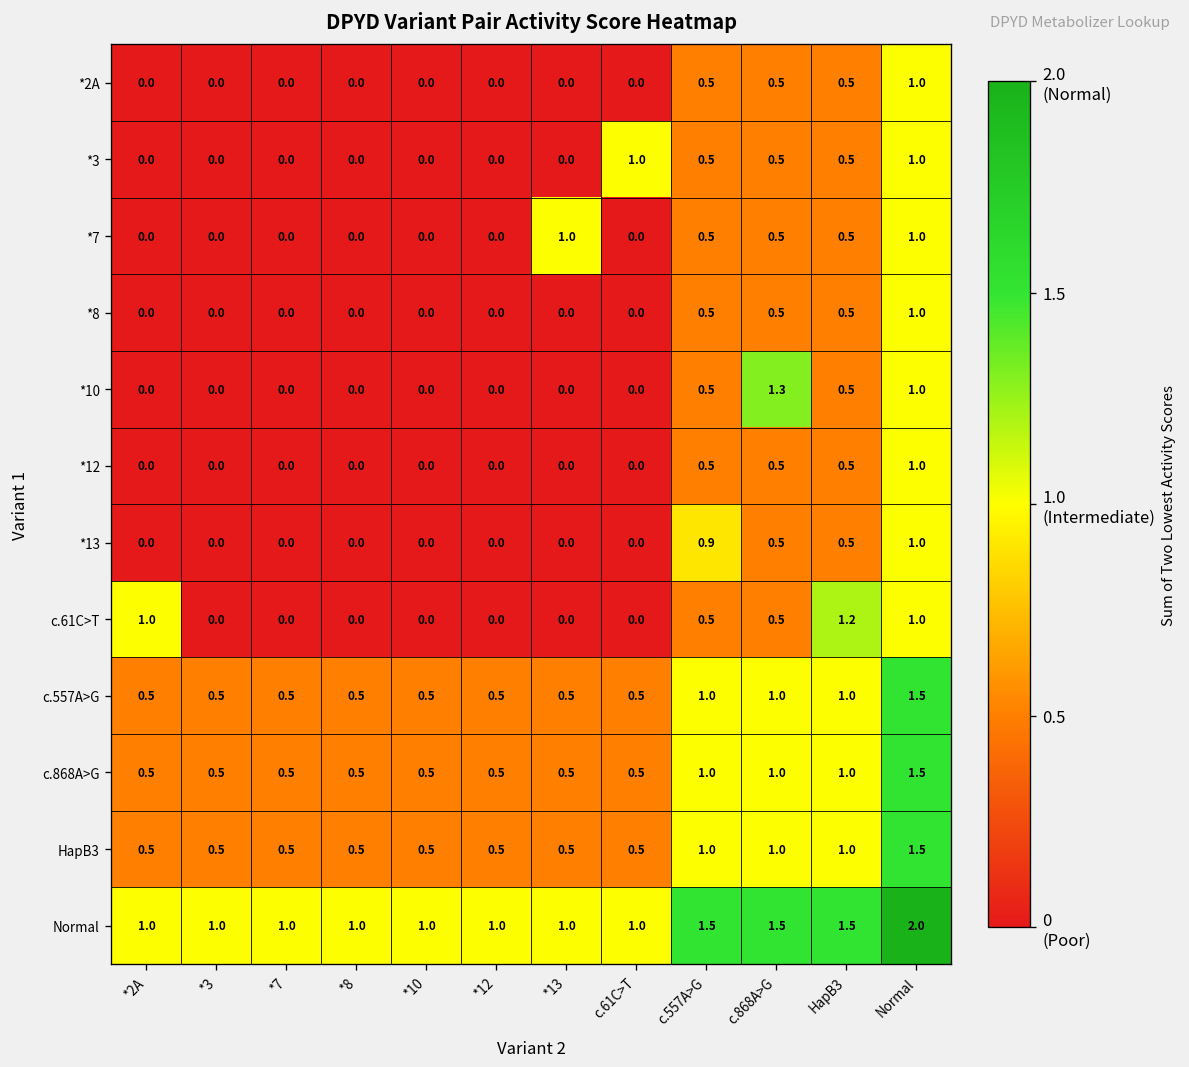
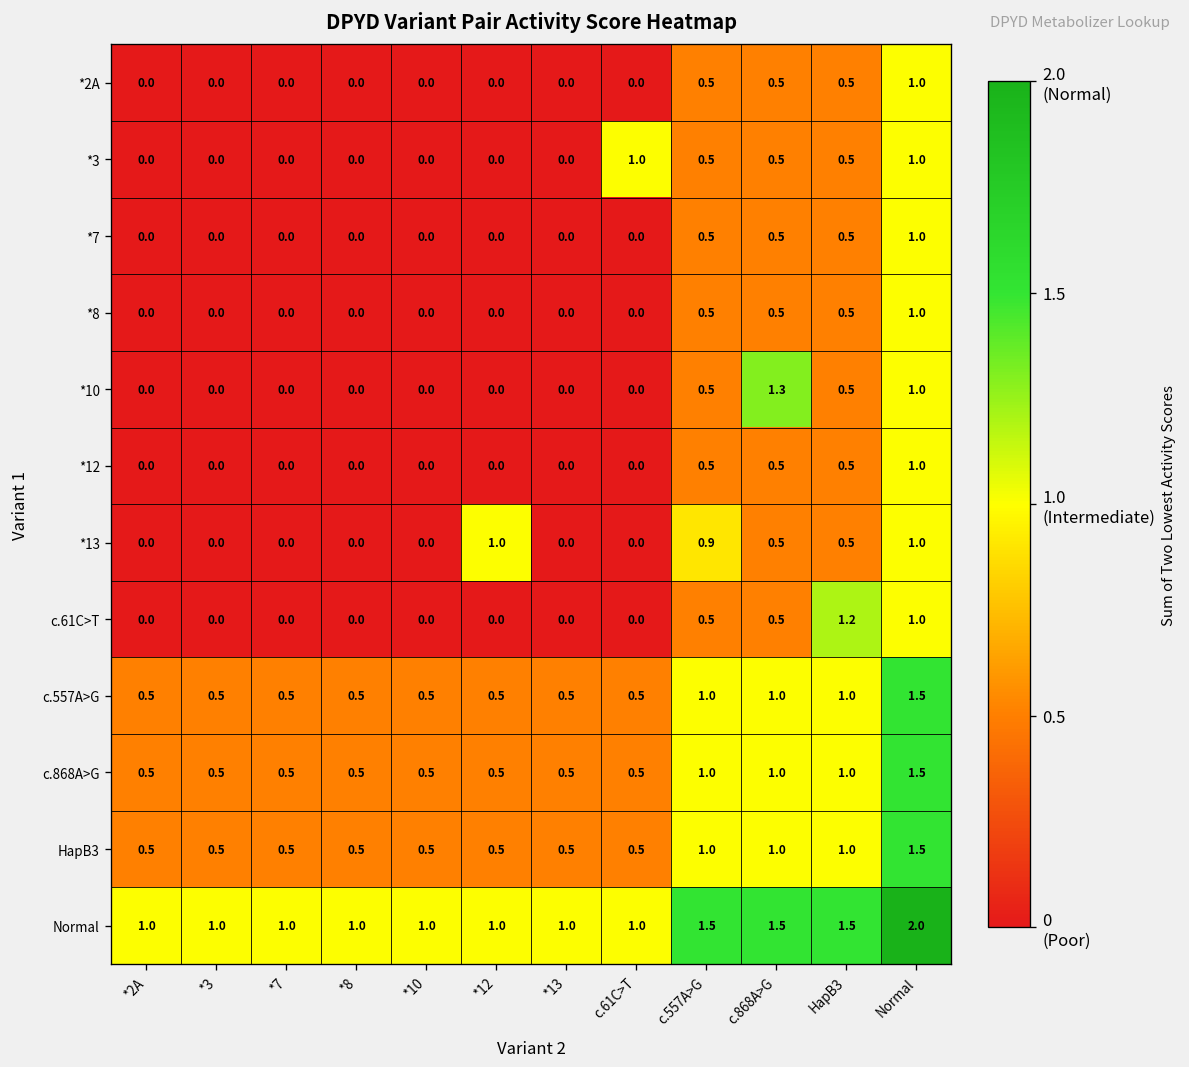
  {
    "*2A": {
      "*2A": 0.0,
      "*3": 0.0,
      "*7": 0.0,
      "*8": 0.0,
      "*10": 0.0,
      "*12": 0.0,
      "*13": 0.0,
      "c.61C>T": 0.0,
      "c.557A>G": 0.5,
      "c.868A>G": 0.5,
      "HapB3": 0.5,
      "Normal": 1.0
    },
    "*3": {
      "*2A": 0.0,
      "*3": 0.0,
      "*7": 0.0,
      "*8": 0.0,
      "*10": 0.0,
      "*12": 0.0,
      "*13": 0.0,
      "c.61C>T": 1.0,
      "c.557A>G": 0.5,
      "c.868A>G": 0.5,
      "HapB3": 0.5,
      "Normal": 1.0
    },
    "*7": {
      "*2A": 0.0,
      "*3": 0.0,
      "*7": 0.0,
      "*8": 0.0,
      "*10": 0.0,
      "*12": 0.0,
-     "*13": 1.0,
+     "*13": 0.0,
      "c.61C>T": 0.0,
      "c.557A>G": 0.5,
      "c.868A>G": 0.5,
      "HapB3": 0.5,
      "Normal": 1.0
    },
    "*8": {
      "*2A": 0.0,
      "*3": 0.0,
      "*7": 0.0,
      "*8": 0.0,
      "*10": 0.0,
      "*12": 0.0,
      "*13": 0.0,
      "c.61C>T": 0.0,
      "c.557A>G": 0.5,
      "c.868A>G": 0.5,
      "HapB3": 0.5,
      "Normal": 1.0
    },
    "*10": {
      "*2A": 0.0,
      "*3": 0.0,
      "*7": 0.0,
      "*8": 0.0,
      "*10": 0.0,
      "*12": 0.0,
      "*13": 0.0,
      "c.61C>T": 0.0,
      "c.557A>G": 0.5,
      "c.868A>G": 1.3,
      "HapB3": 0.5,
      "Normal": 1.0
    },
    "*12": {
      "*2A": 0.0,
      "*3": 0.0,
      "*7": 0.0,
      "*8": 0.0,
      "*10": 0.0,
      "*12": 0.0,
      "*13": 0.0,
      "c.61C>T": 0.0,
      "c.557A>G": 0.5,
      "c.868A>G": 0.5,
      "HapB3": 0.5,
      "Normal": 1.0
    },
    "*13": {
      "*2A": 0.0,
      "*3": 0.0,
      "*7": 0.0,
      "*8": 0.0,
      "*10": 0.0,
-     "*12": 0.0,
+     "*12": 1.0,
      "*13": 0.0,
      "c.61C>T": 0.0,
      "c.557A>G": 0.9,
      "c.868A>G": 0.5,
      "HapB3": 0.5,
      "Normal": 1.0
    },
    "c.61C>T": {
-     "*2A": 1.0,
+     "*2A": 0.0,
      "*3": 0.0,
      "*7": 0.0,
      "*8": 0.0,
      "*10": 0.0,
      "*12": 0.0,
      "*13": 0.0,
      "c.61C>T": 0.0,
      "c.557A>G": 0.5,
      "c.868A>G": 0.5,
      "HapB3": 1.2,
      "Normal": 1.0
    },
    "c.557A>G": {
      "*2A": 0.5,
      "*3": 0.5,
      "*7": 0.5,
      "*8": 0.5,
      "*10": 0.5,
      "*12": 0.5,
      "*13": 0.5,
      "c.61C>T": 0.5,
      "c.557A>G": 1.0,
      "c.868A>G": 1.0,
      "HapB3": 1.0,
      "Normal": 1.5
    },
    "c.868A>G": {
      "*2A": 0.5,
      "*3": 0.5,
      "*7": 0.5,
      "*8": 0.5,
      "*10": 0.5,
      "*12": 0.5,
      "*13": 0.5,
      "c.61C>T": 0.5,
      "c.557A>G": 1.0,
      "c.868A>G": 1.0,
      "HapB3": 1.0,
      "Normal": 1.5
    },
    "HapB3": {
      "*2A": 0.5,
      "*3": 0.5,
      "*7": 0.5,
      "*8": 0.5,
      "*10": 0.5,
      "*12": 0.5,
      "*13": 0.5,
      "c.61C>T": 0.5,
      "c.557A>G": 1.0,
      "c.868A>G": 1.0,
      "HapB3": 1.0,
      "Normal": 1.5
    },
    "Normal": {
      "*2A": 1.0,
      "*3": 1.0,
      "*7": 1.0,
      "*8": 1.0,
      "*10": 1.0,
      "*12": 1.0,
      "*13": 1.0,
      "c.61C>T": 1.0,
      "c.557A>G": 1.5,
      "c.868A>G": 1.5,
      "HapB3": 1.5,
      "Normal": 2.0
    }
  }
